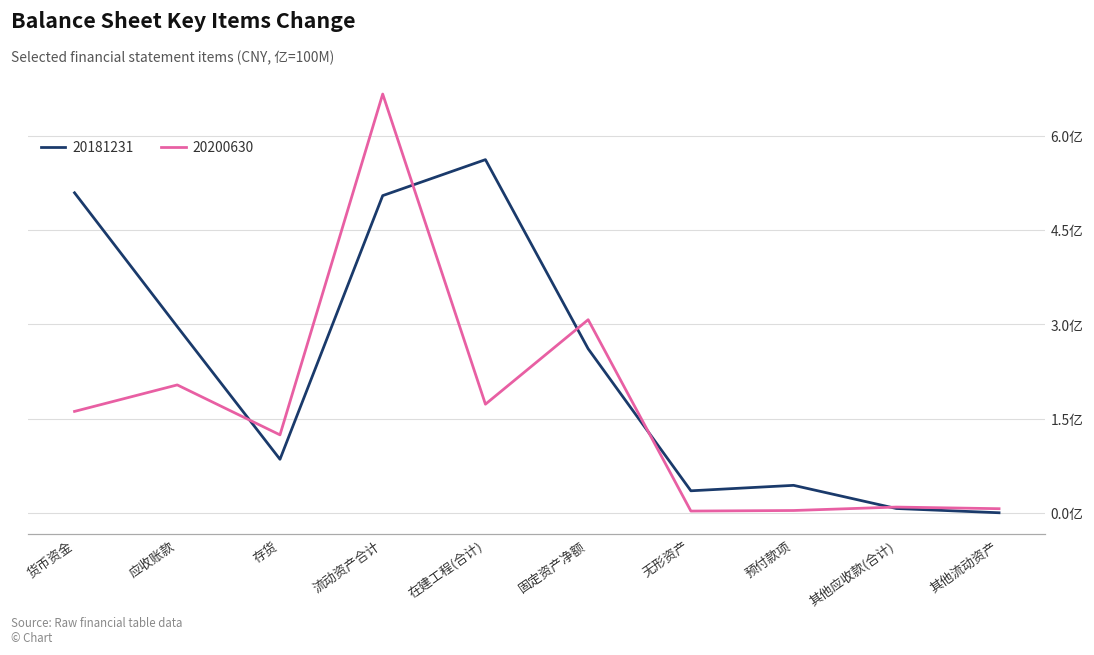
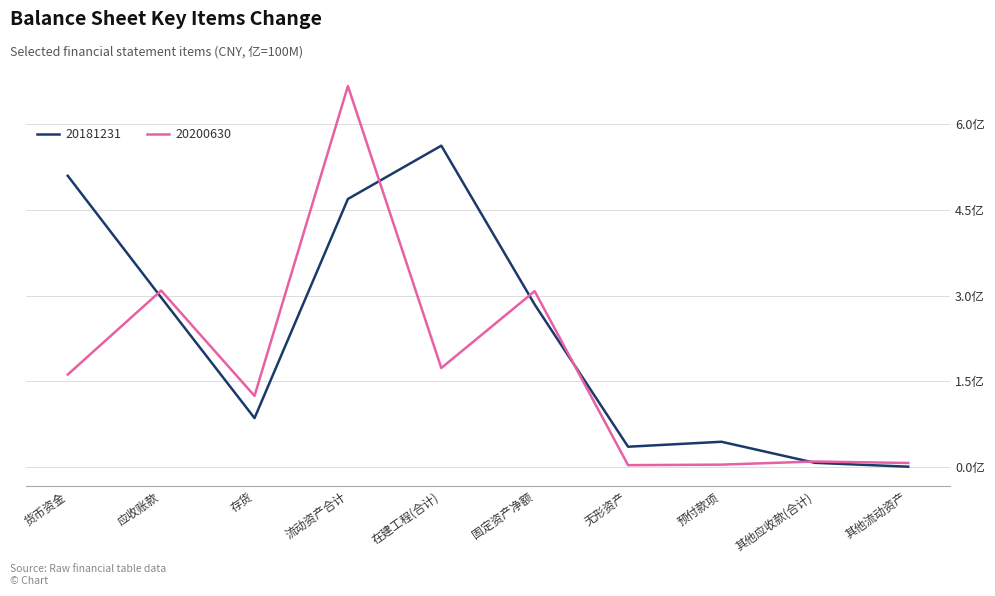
  {
    "20181231": {
      "货币资金": "5.1亿",
      "应收账款": "3.0亿",
      "存货": "0.9亿",
-     "流动资产合计": "5.1亿",
+     "流动资产合计": "4.7亿",
      "在建工程(合计)": "5.6亿",
-     "固定资产净额": "2.6亿",
+     "固定资产净额": "2.8亿",
      "无形资产": "0.4亿",
      "预付款项": "0.4亿",
      "其他流动资产": "0.0亿"
    },
    "20200630": {
      "货币资金": "1.6亿",
-     "应收账款": "2.0亿",
+     "应收账款": "3.1亿",
      "存货": "1.2亿",
      "流动资产合计": "6.7亿",
      "在建工程(合计)": "1.7亿",
      "固定资产净额": "3.1亿",
      "无形资产": "0.0亿",
      "预付款项": "0.0亿",
      "其他流动资产": "0.1亿"
    }
  }
